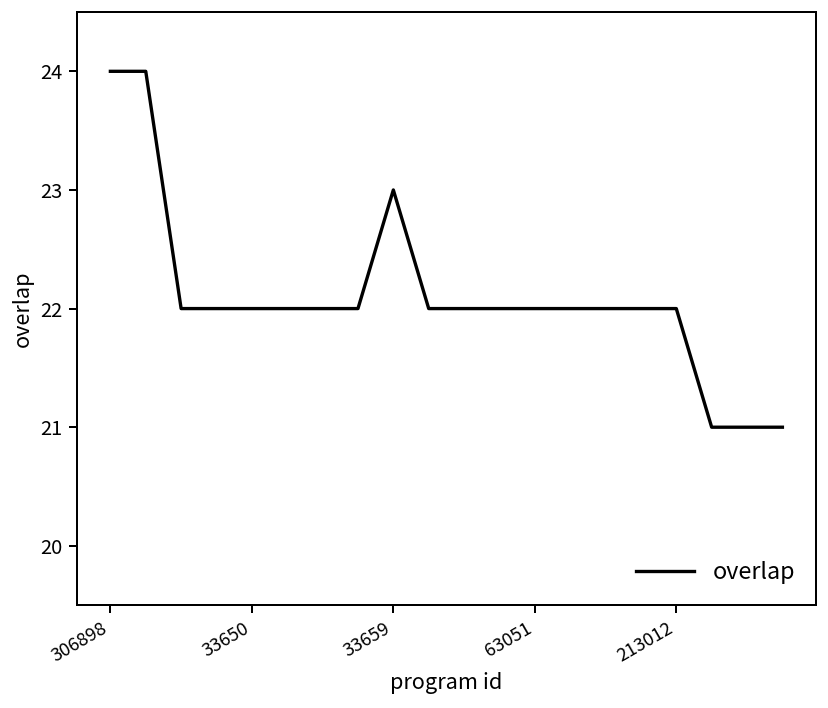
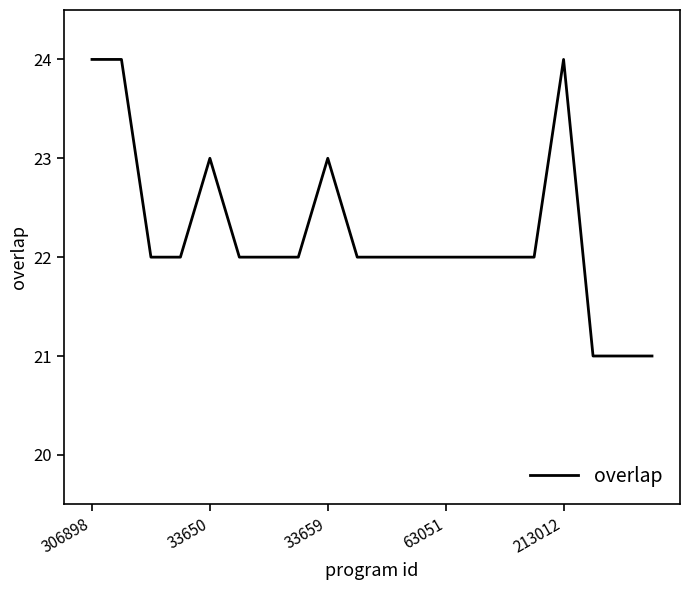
  {
    "306898": 24,
-   "33650": 22,
+   "33650": 23,
    "33659": 23,
    "63051": 22,
-   "213012": 22
+   "213012": 24
  }
